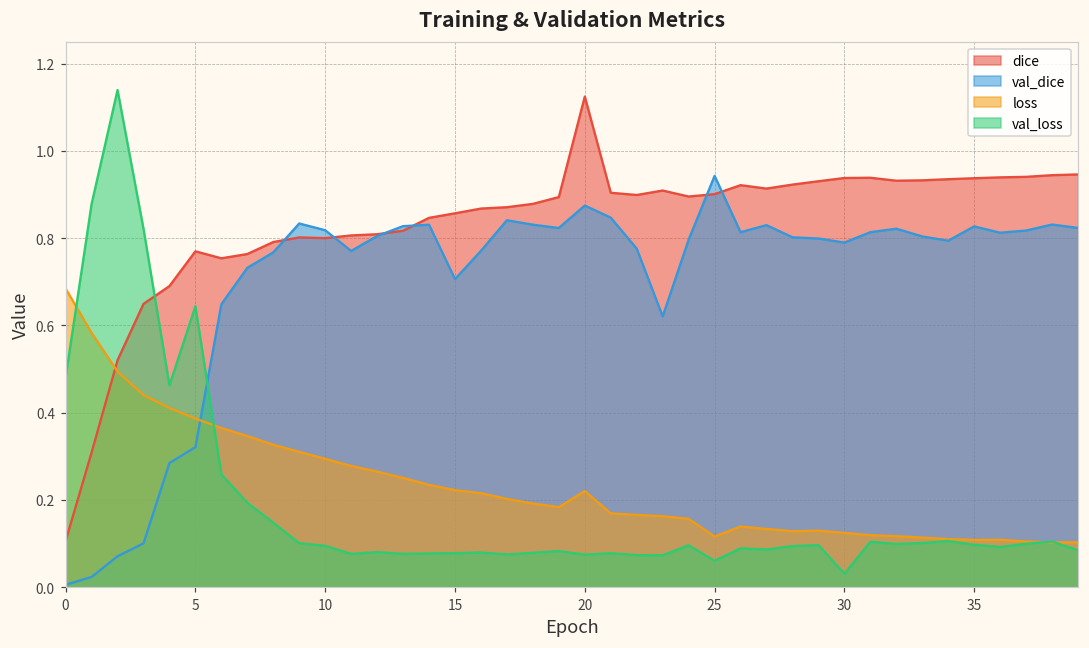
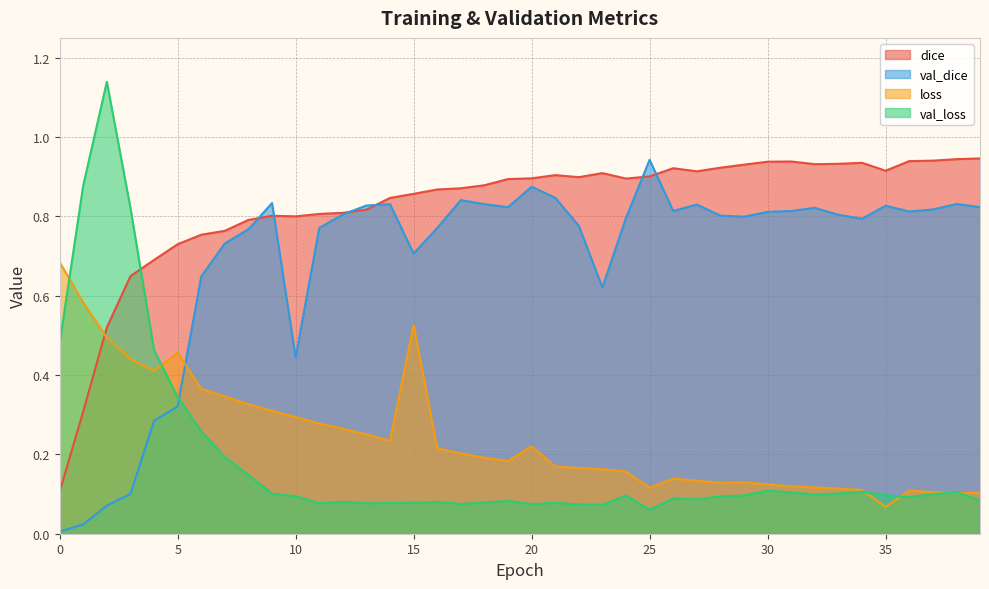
  {
    "dice": {
      "0": 0.11,
-     "5": 0.77,
+     "5": 0.73,
      "10": 0.80,
      "15": 0.86,
-     "20": 1.12,
+     "20": 0.90,
      "25": 0.90,
      "30": 0.94,
-     "35": 0.94
+     "35": 0.92
    },
    "val_dice": {
      "0": 0.01,
      "5": 0.32,
-     "10": 0.82,
+     "10": 0.44,
      "15": 0.71,
      "20": 0.87,
      "25": 0.94,
-     "30": 0.79,
+     "30": 0.81,
      "35": 0.83
    },
    "loss": {
      "0": 0.68,
-     "5": 0.39,
+     "5": 0.46,
      "10": 0.29,
-     "15": 0.22,
+     "15": 0.53,
      "20": 0.22,
      "25": 0.12,
      "30": 0.12,
-     "35": 0.11
+     "35": 0.07
    },
    "val_loss": {
      "0": 0.48,
-     "5": 0.64,
+     "5": 0.34,
      "10": 0.09,
      "15": 0.08,
      "20": 0.07,
      "25": 0.06,
-     "30": 0.03,
+     "30": 0.11,
      "35": 0.10
    }
  }
